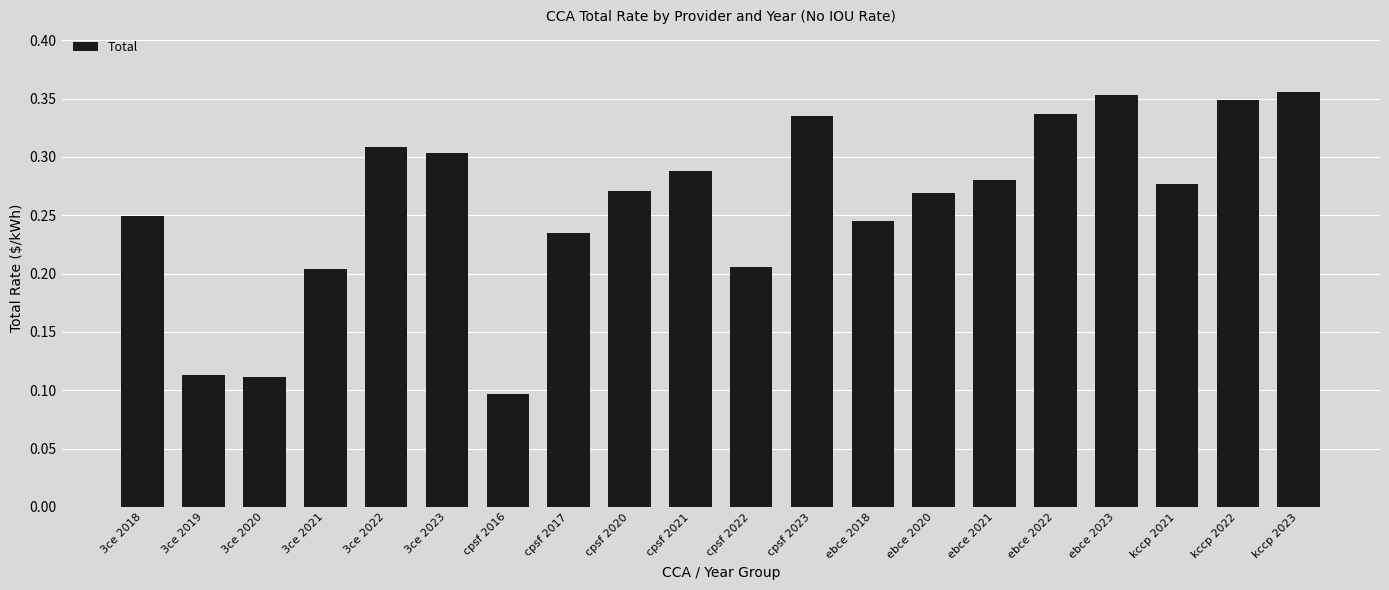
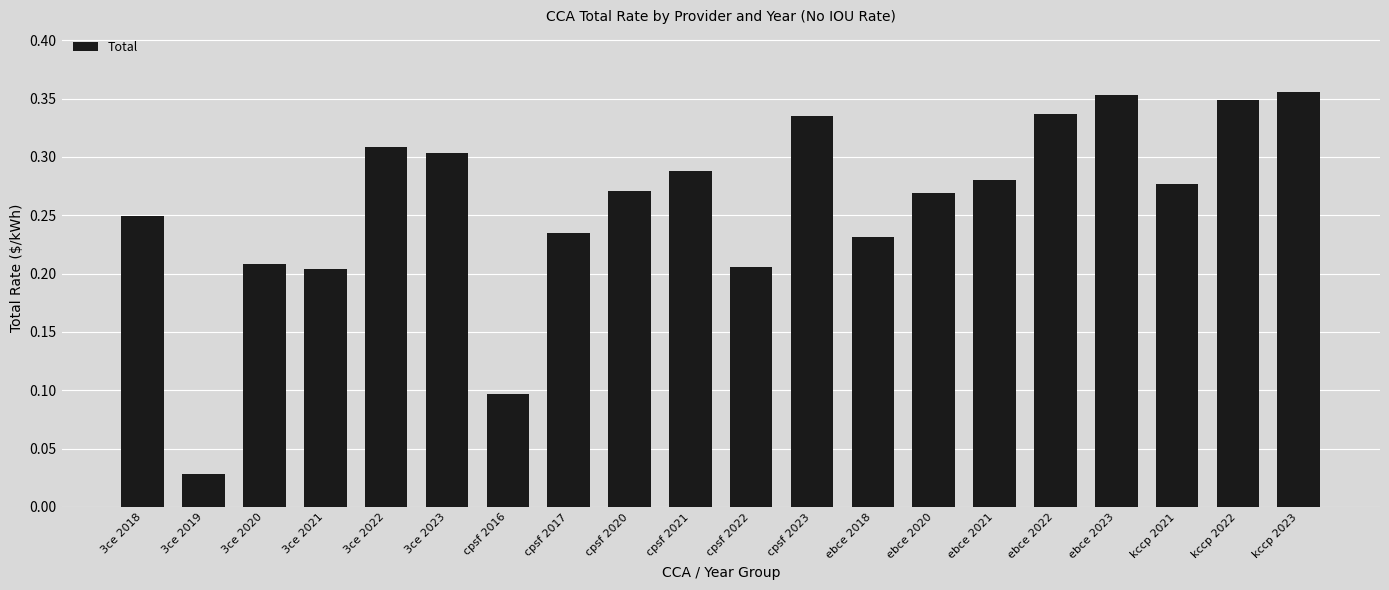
  {
    "3ce 2018": 0.249,
-   "3ce 2019": 0.113,
-   "3ce 2020": 0.112,
+   "3ce 2019": 0.028,
+   "3ce 2020": 0.208,
    "3ce 2021": 0.204,
    "3ce 2022": 0.309,
    "3ce 2023": 0.304,
    "cpsf 2016": 0.097,
    "cpsf 2017": 0.234,
    "cpsf 2020": 0.271,
    "cpsf 2021": 0.288,
    "cpsf 2022": 0.205,
    "cpsf 2023": 0.335,
-   "ebce 2018": 0.245,
+   "ebce 2018": 0.231,
    "ebce 2020": 0.269,
    "ebce 2021": 0.281,
    "ebce 2022": 0.337,
    "ebce 2023": 0.353,
    "kccp 2021": 0.277,
    "kccp 2022": 0.348,
    "kccp 2023": 0.356
  }
